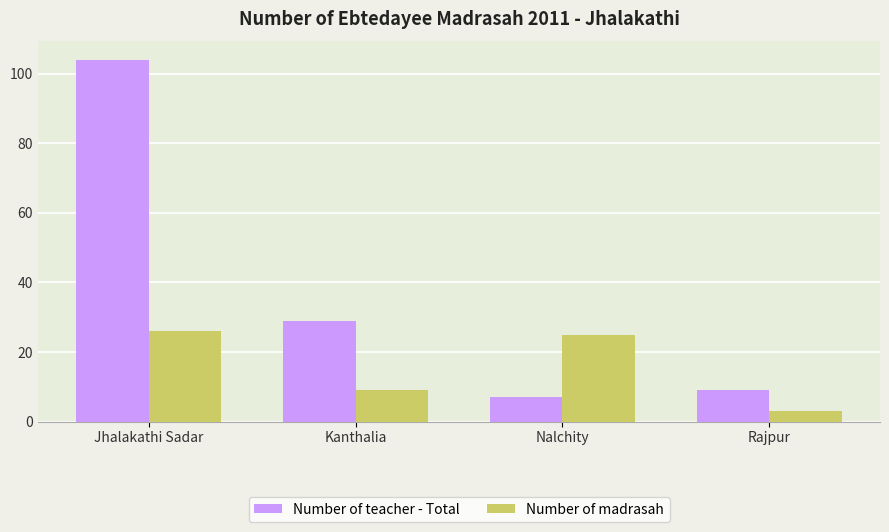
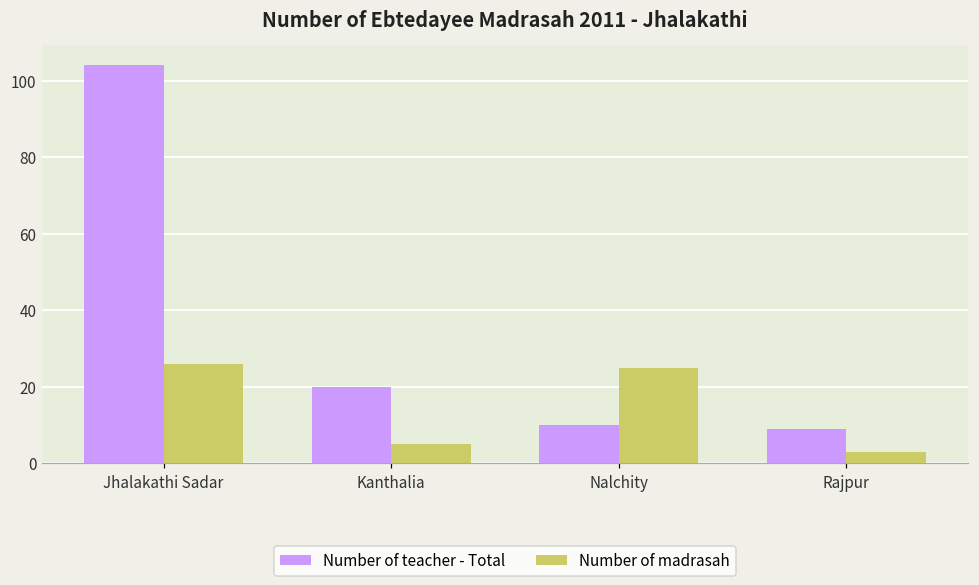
  {
    "Number of teacher - Total": {
      "Jhalakathi Sadar": 104,
-     "Kanthalia": 29,
-     "Nalchity": 7,
+     "Kanthalia": 20,
+     "Nalchity": 10,
      "Rajpur": 9
    },
    "Number of madrasah": {
      "Jhalakathi Sadar": 26,
-     "Kanthalia": 9,
+     "Kanthalia": 5,
      "Nalchity": 25,
      "Rajpur": 3
    }
  }
